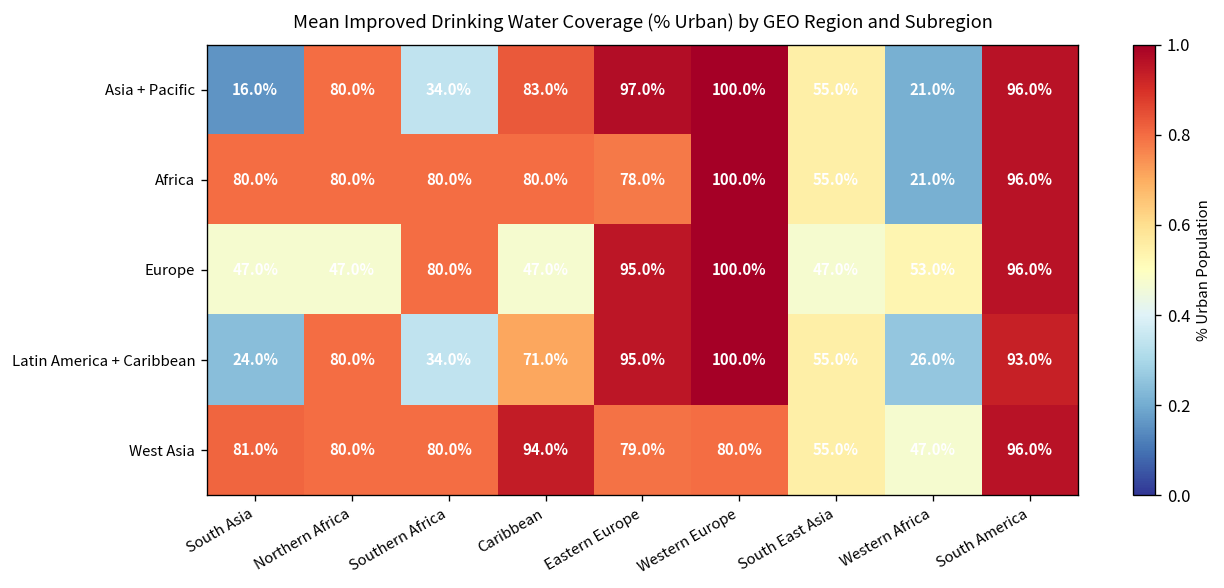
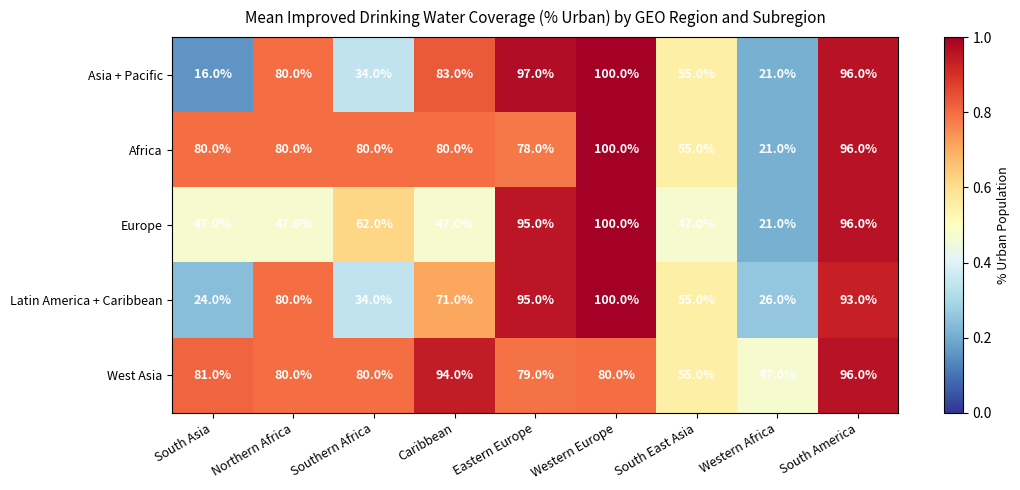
  {
    "Asia + Pacific": {
      "South Asia": "16.0%",
      "Northern Africa": "80.0%",
      "Southern Africa": "34.0%",
      "Caribbean": "83.0%",
      "Eastern Europe": "97.0%",
      "Western Europe": "100.0%",
      "South East Asia": "55.0%",
      "Western Africa": "21.0%",
      "South America": "96.0%"
    },
    "Africa": {
      "South Asia": "80.0%",
      "Northern Africa": "80.0%",
      "Southern Africa": "80.0%",
      "Caribbean": "80.0%",
      "Eastern Europe": "78.0%",
      "Western Europe": "100.0%",
      "South East Asia": "55.0%",
      "Western Africa": "21.0%",
      "South America": "96.0%"
    },
    "Europe": {
      "South Asia": "47.0%",
      "Northern Africa": "47.0%",
-     "Southern Africa": "80.0%",
+     "Southern Africa": "62.0%",
      "Caribbean": "47.0%",
      "Eastern Europe": "95.0%",
      "Western Europe": "100.0%",
      "South East Asia": "47.0%",
-     "Western Africa": "53.0%",
+     "Western Africa": "21.0%",
      "South America": "96.0%"
    },
    "Latin America + Caribbean": {
      "South Asia": "24.0%",
      "Northern Africa": "80.0%",
      "Southern Africa": "34.0%",
      "Caribbean": "71.0%",
      "Eastern Europe": "95.0%",
      "Western Europe": "100.0%",
      "South East Asia": "55.0%",
      "Western Africa": "26.0%",
      "South America": "93.0%"
    },
    "West Asia": {
      "South Asia": "81.0%",
      "Northern Africa": "80.0%",
      "Southern Africa": "80.0%",
      "Caribbean": "94.0%",
      "Eastern Europe": "79.0%",
      "Western Europe": "80.0%",
      "South East Asia": "55.0%",
      "Western Africa": "47.0%",
      "South America": "96.0%"
    }
  }
